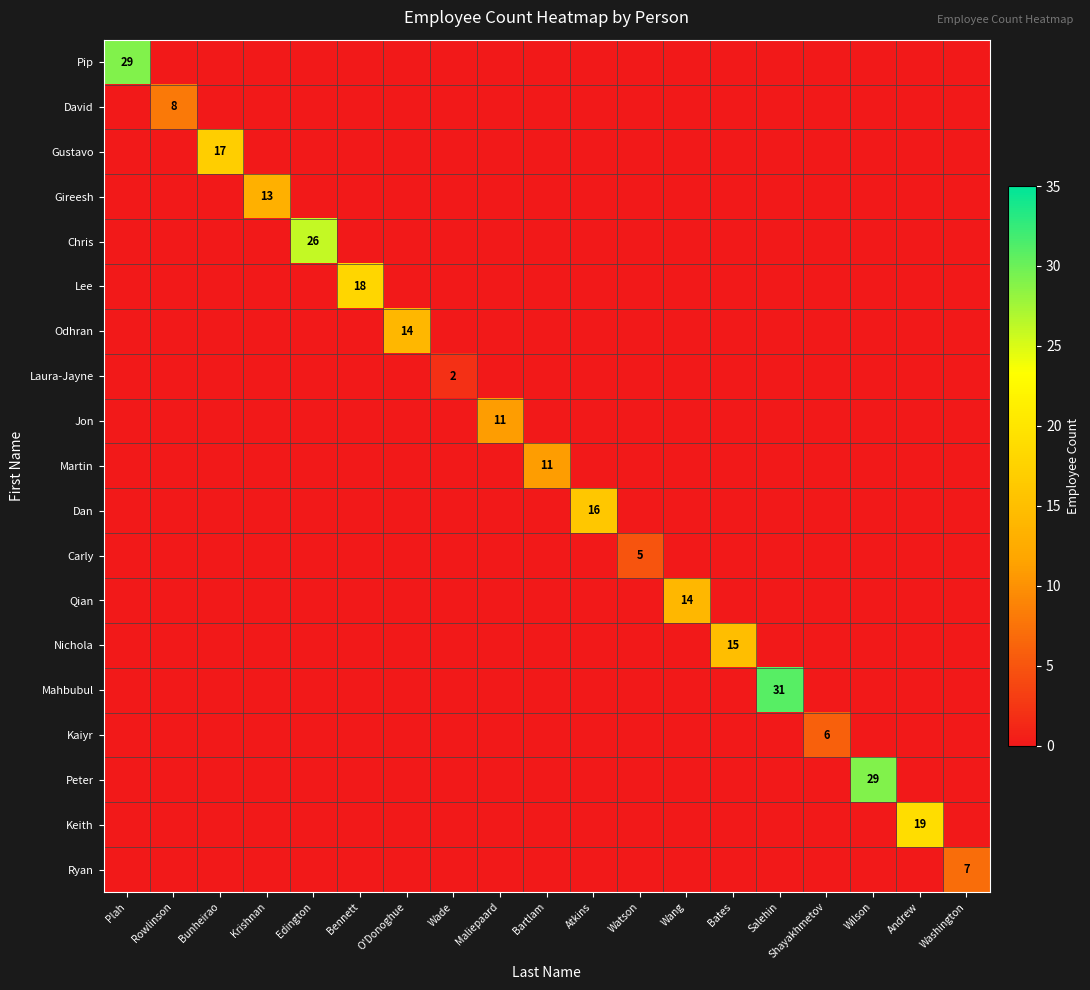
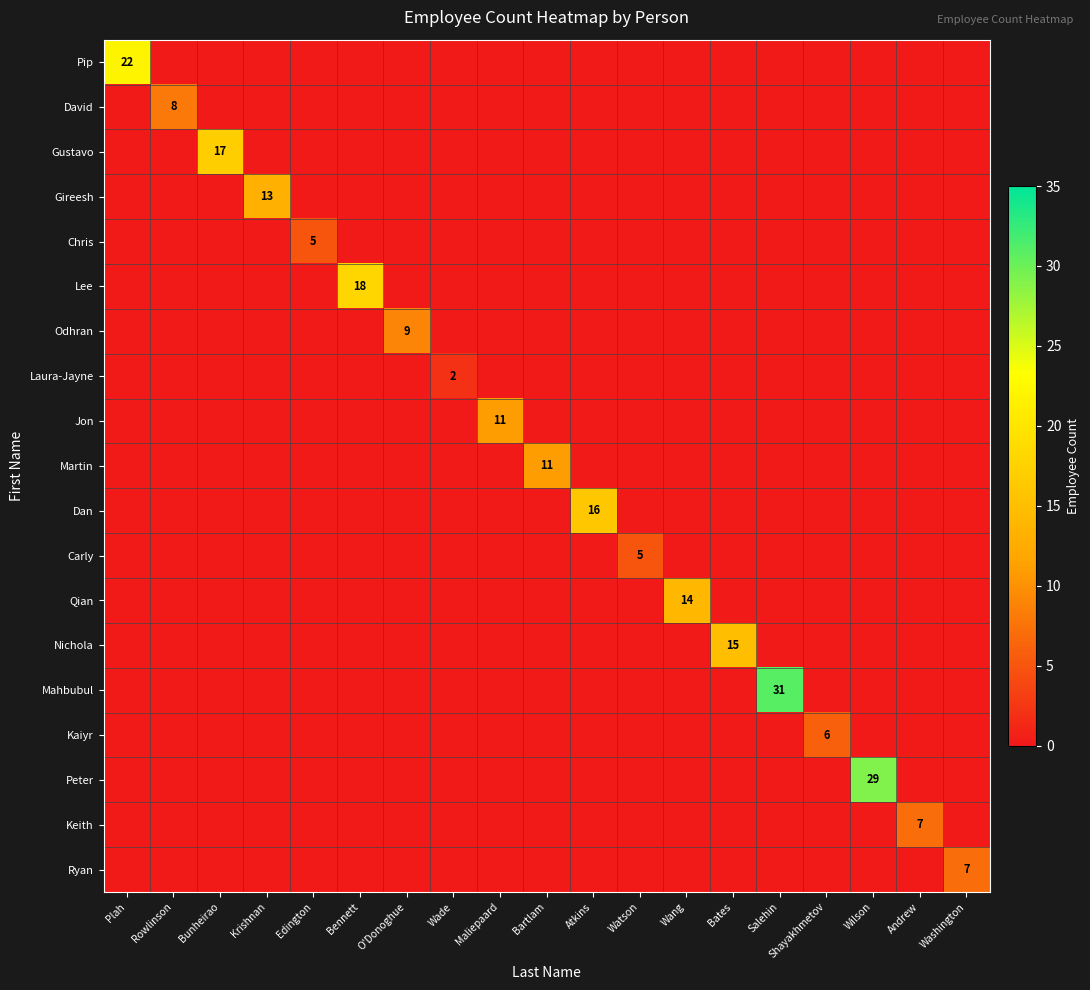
  {
    "Pip": {
-     "Plah": 29
+     "Plah": 22
    },
    "David": {
      "Rowlinson": 8
    },
    "Gustavo": {
      "Bunheirao": 17
    },
    "Gireesh": {
      "Krishnan": 13
    },
    "Chris": {
-     "Edington": 26
+     "Edington": 5
    },
    "Lee": {
      "Bennett": 18
    },
    "Odhran": {
-     "O'Donoghue": 14
+     "O'Donoghue": 9
    },
    "Laura-Jayne": {
      "Wade": 2
    },
    "Jon": {
      "Maliepaard": 11
    },
    "Martin": {
      "Bartlam": 11
    },
    "Dan": {
      "Atkins": 16
    },
    "Carly": {
      "Watson": 5
    },
    "Qian": {
      "Wang": 14
    },
    "Nichola": {
      "Bates": 15
    },
    "Mahbubul": {
      "Salehin": 31
    },
    "Kaiyr": {
      "Shayakhmetov": 6
    },
    "Peter": {
      "Wilson": 29
    },
    "Keith": {
-     "Andrew": 19
+     "Andrew": 7
    },
    "Ryan": {
      "Washington": 7
    }
  }
